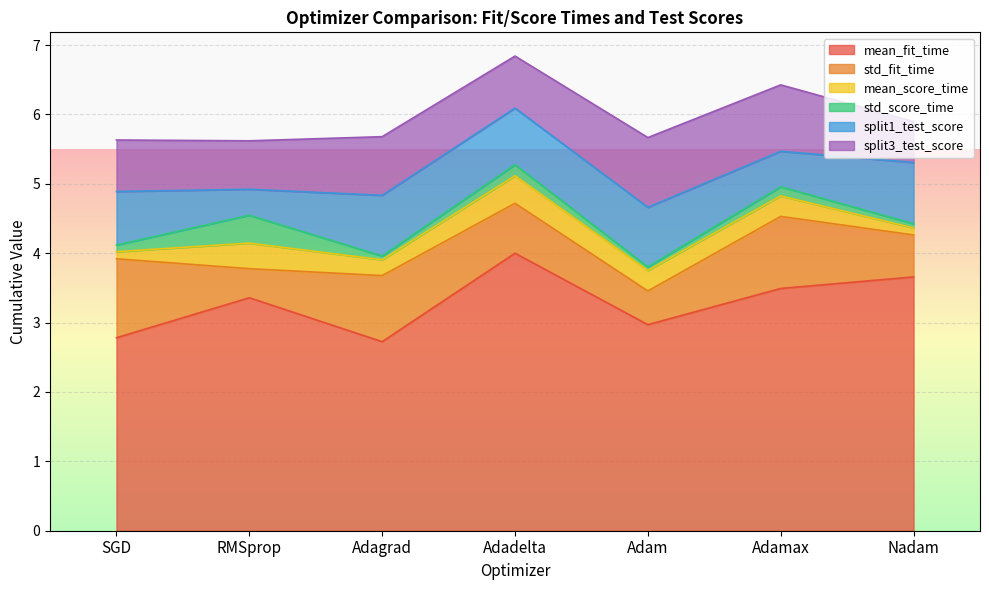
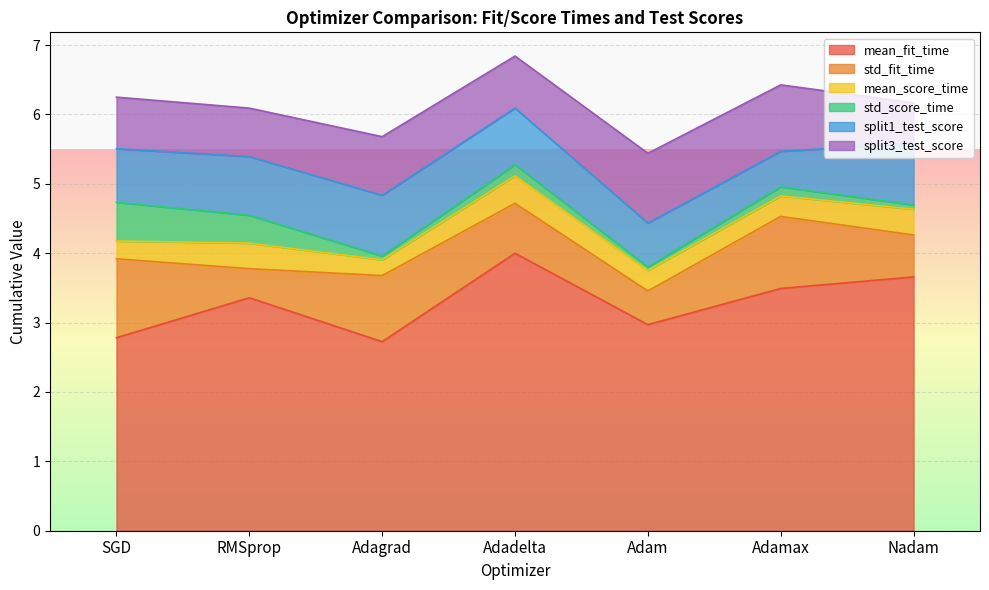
  {
    "mean_score_time": {
-     "SGD": 0.1,
+     "SGD": 0.3,
      "RMSprop": 0.4,
      "Adagrad": 0.2,
      "Adadelta": 0.4,
      "Adam": 0.3,
      "Adamax": 0.3,
-     "Nadam": 0.1
+     "Nadam": 0.4
    },
    "std_score_time": {
-     "SGD": 0.1,
+     "SGD": 0.6,
      "RMSprop": 0.4,
      "Adagrad": 0.1,
      "Adadelta": 0.2,
      "Adam": 0.0,
      "Adamax": 0.1,
      "Nadam": 0.1
    },
    "split1_test_score": {
      "SGD": 0.8,
-     "RMSprop": 0.4,
+     "RMSprop": 0.8,
      "Adagrad": 0.9,
      "Adadelta": 0.8,
-     "Adam": 0.9,
+     "Adam": 0.6,
      "Adamax": 0.5
    },
    "split3_test_score": {
      "SGD": 0.7,
      "RMSprop": 0.7,
      "Adagrad": 0.8,
      "Adadelta": 0.8,
      "Adam": 1.0,
      "Adamax": 1.0
    }
  }
